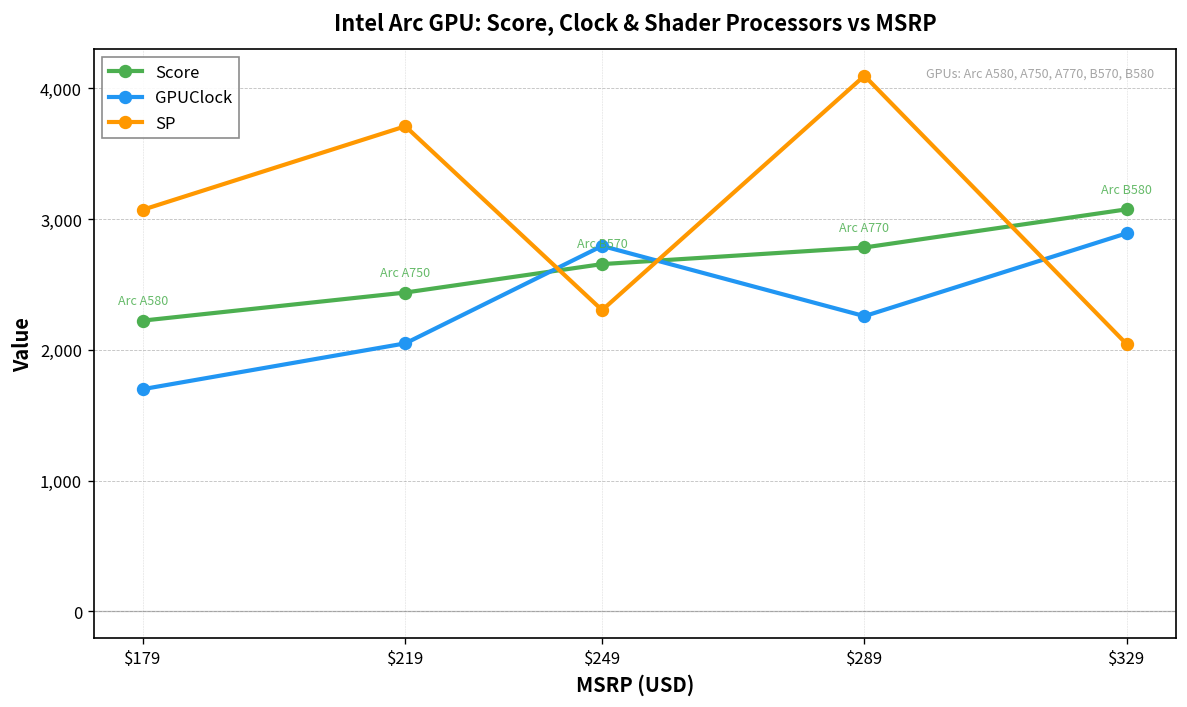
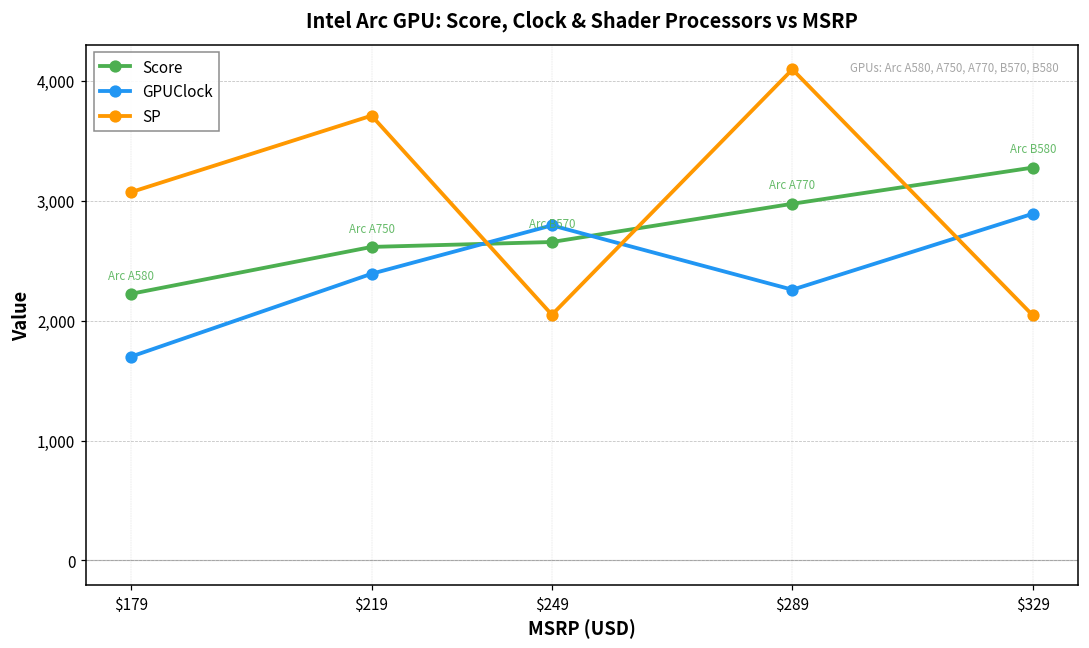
  {
    "Score": {
      "$179": "2,220",
-     "$219": "2,440",
+     "$219": "2,620",
      "$249": "2,660",
-     "$289": "2,780",
-     "$329": "3,080"
+     "$289": "2,980",
+     "$329": "3,280"
    },
    "GPUClock": {
      "$179": "1,700",
-     "$219": "2,050",
+     "$219": "2,390",
      "$249": "2,800",
      "$289": "2,260",
      "$329": "2,890"
    },
    "SP": {
      "$179": "3,070",
      "$219": "3,710",
-     "$249": "2,300",
+     "$249": "2,050",
      "$289": "4,100",
      "$329": "2,040"
    }
  }
